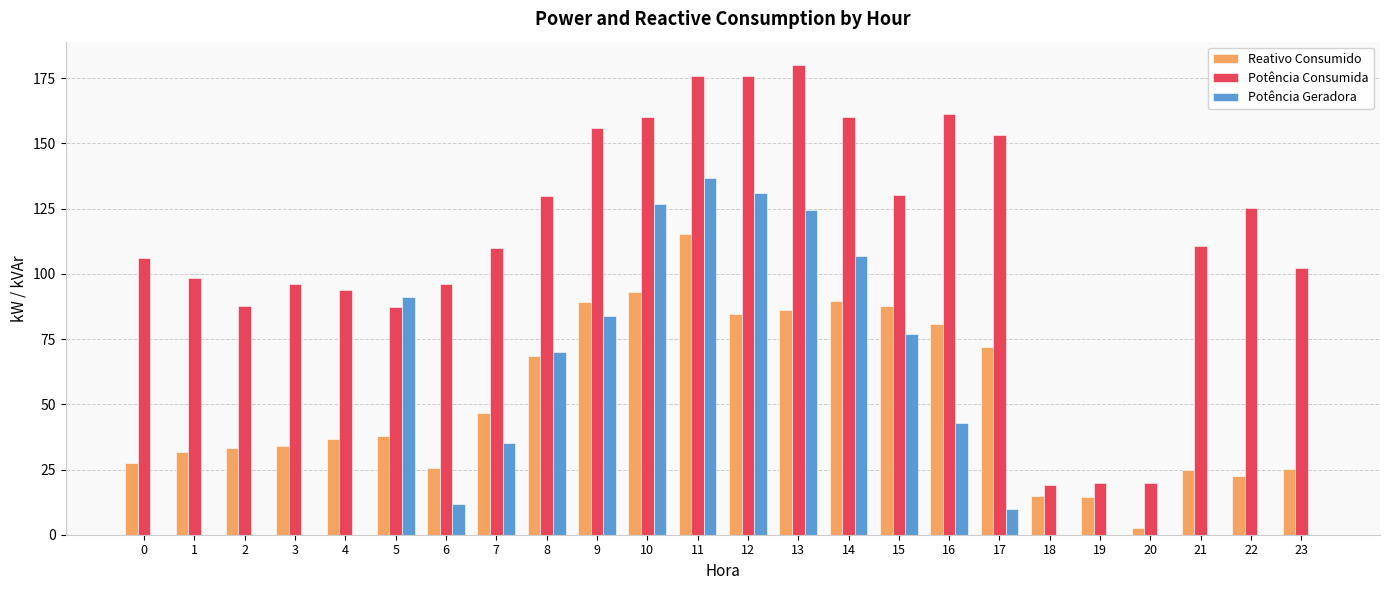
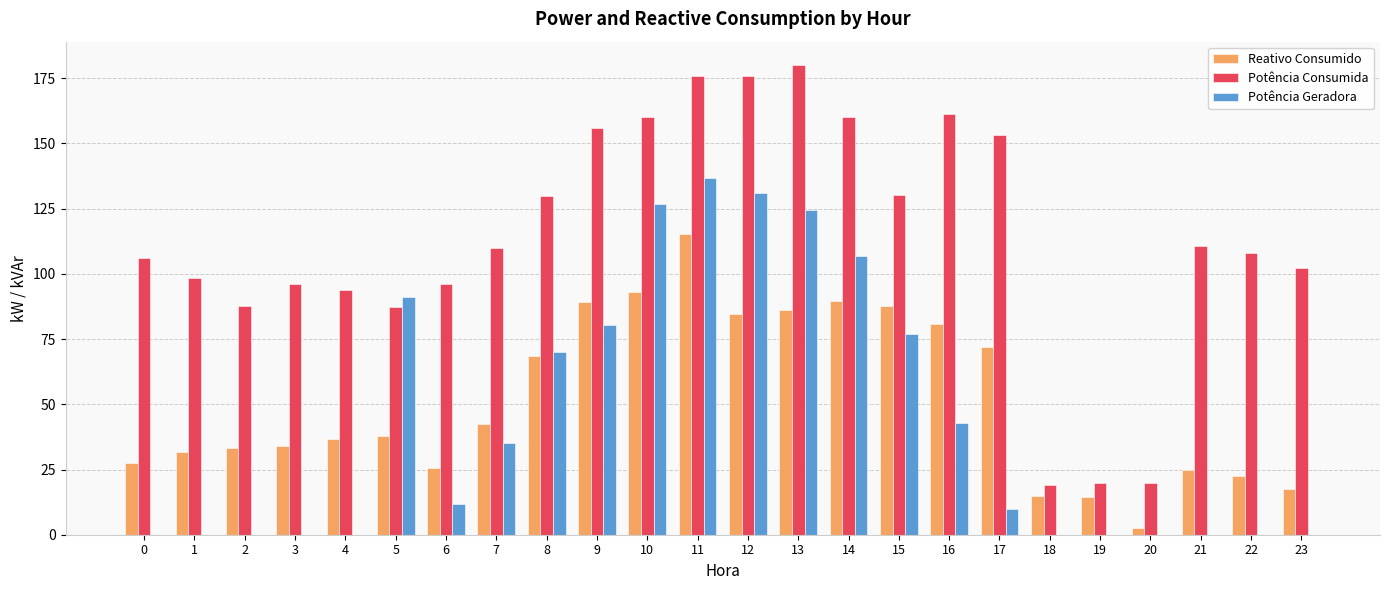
  {
    "Reativo Consumido": {
      "0": 28,
      "1": 32,
      "2": 33,
      "3": 34,
      "4": 37,
      "5": 38,
      "6": 26,
-     "7": 47,
+     "7": 43,
      "8": 69,
      "9": 89,
      "10": 93,
      "11": 115,
      "12": 85,
      "13": 86,
      "14": 89,
      "15": 88,
      "16": 81,
      "17": 72,
      "18": 15,
      "19": 15,
      "20": 3,
      "21": 25,
      "22": 23,
-     "23": 25
+     "23": 17
    },
    "Potência Consumida": {
      "0": 106,
      "1": 99,
      "2": 88,
      "3": 96,
      "4": 94,
      "5": 87,
      "6": 96,
      "7": 110,
      "8": 130,
      "9": 156,
      "10": 160,
      "11": 176,
      "12": 176,
      "13": 180,
      "14": 160,
      "15": 130,
      "16": 161,
      "17": 153,
      "18": 19,
      "19": 20,
      "20": 20,
      "21": 111,
-     "22": 125,
+     "22": 108,
      "23": 102
    },
    "Potência Geradora": {
      "0": 0,
      "1": 0,
      "2": 0,
      "3": 0,
      "4": 0,
      "5": 91,
      "6": 12,
      "7": 35,
      "8": 70,
-     "9": 84,
+     "9": 80,
      "10": 127,
      "11": 137,
      "12": 131,
      "13": 125,
      "14": 107,
      "15": 77,
      "16": 43,
      "17": 10,
      "18": 0,
      "19": 0,
      "20": 0,
      "21": 0,
      "22": 0,
      "23": 0
    }
  }
